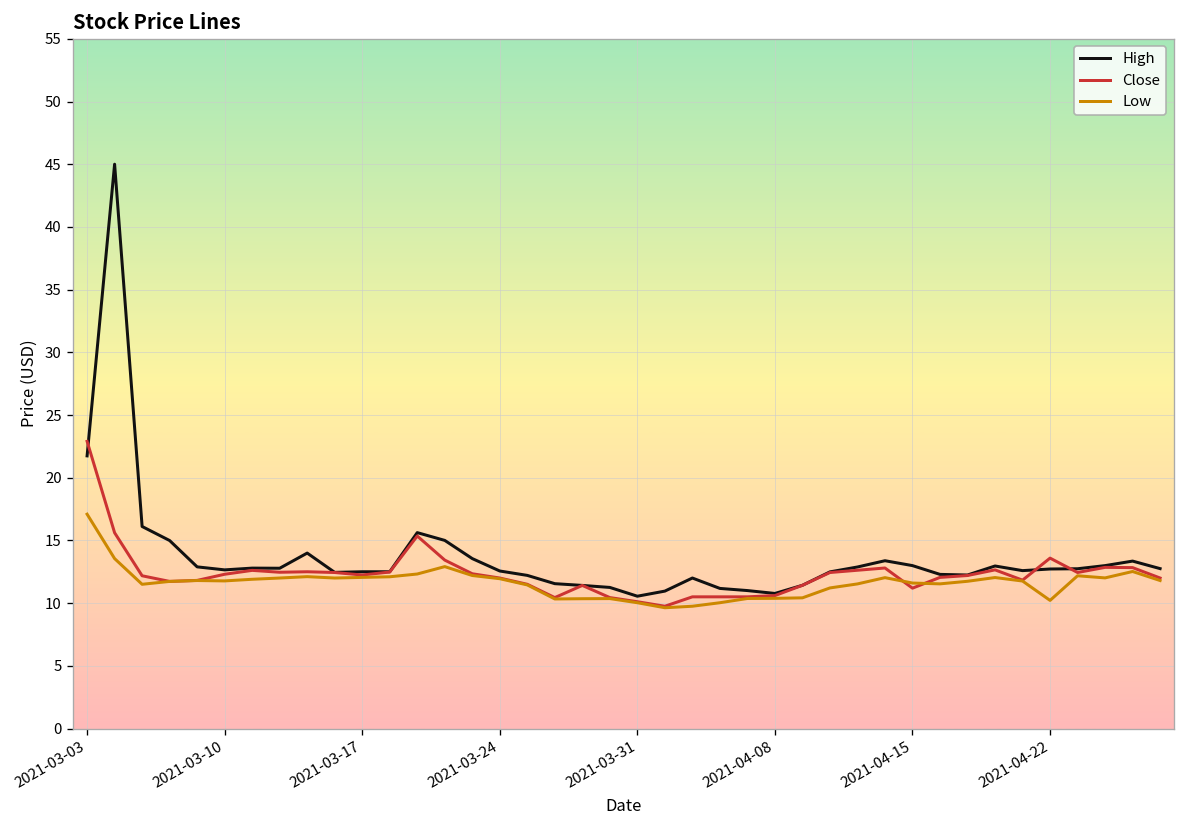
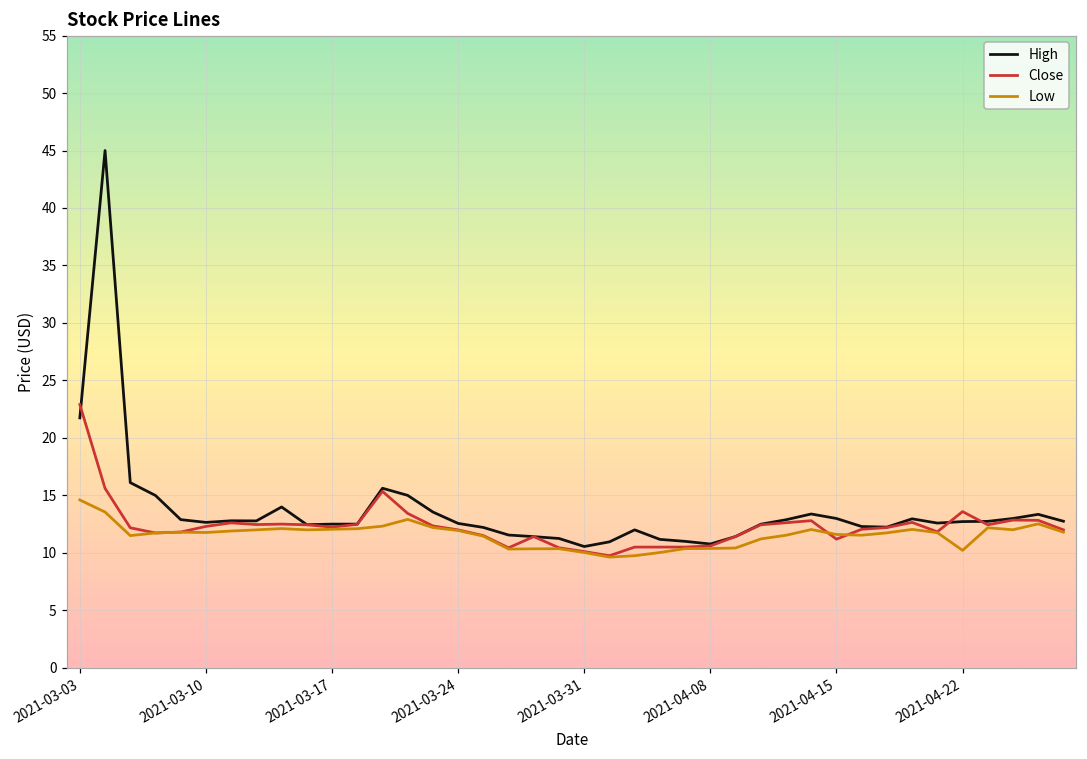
  {
    "High": {
      "2021-03-03": 21.7,
      "2021-03-10": 12.6,
      "2021-03-17": 12.5,
      "2021-03-24": 12.6,
      "2021-03-31": 10.6,
      "2021-04-15": 13.0,
      "2021-04-22": 12.7
    },
    "Close": {
      "2021-03-03": 22.9,
      "2021-03-10": 12.3,
      "2021-04-15": 11.2,
      "2021-04-22": 13.6
    },
    "Low": {
-     "2021-03-03": 17.1,
+     "2021-03-03": 14.6,
      "2021-03-10": 11.8,
      "2021-04-15": 11.6,
      "2021-04-22": 10.2
    }
  }
